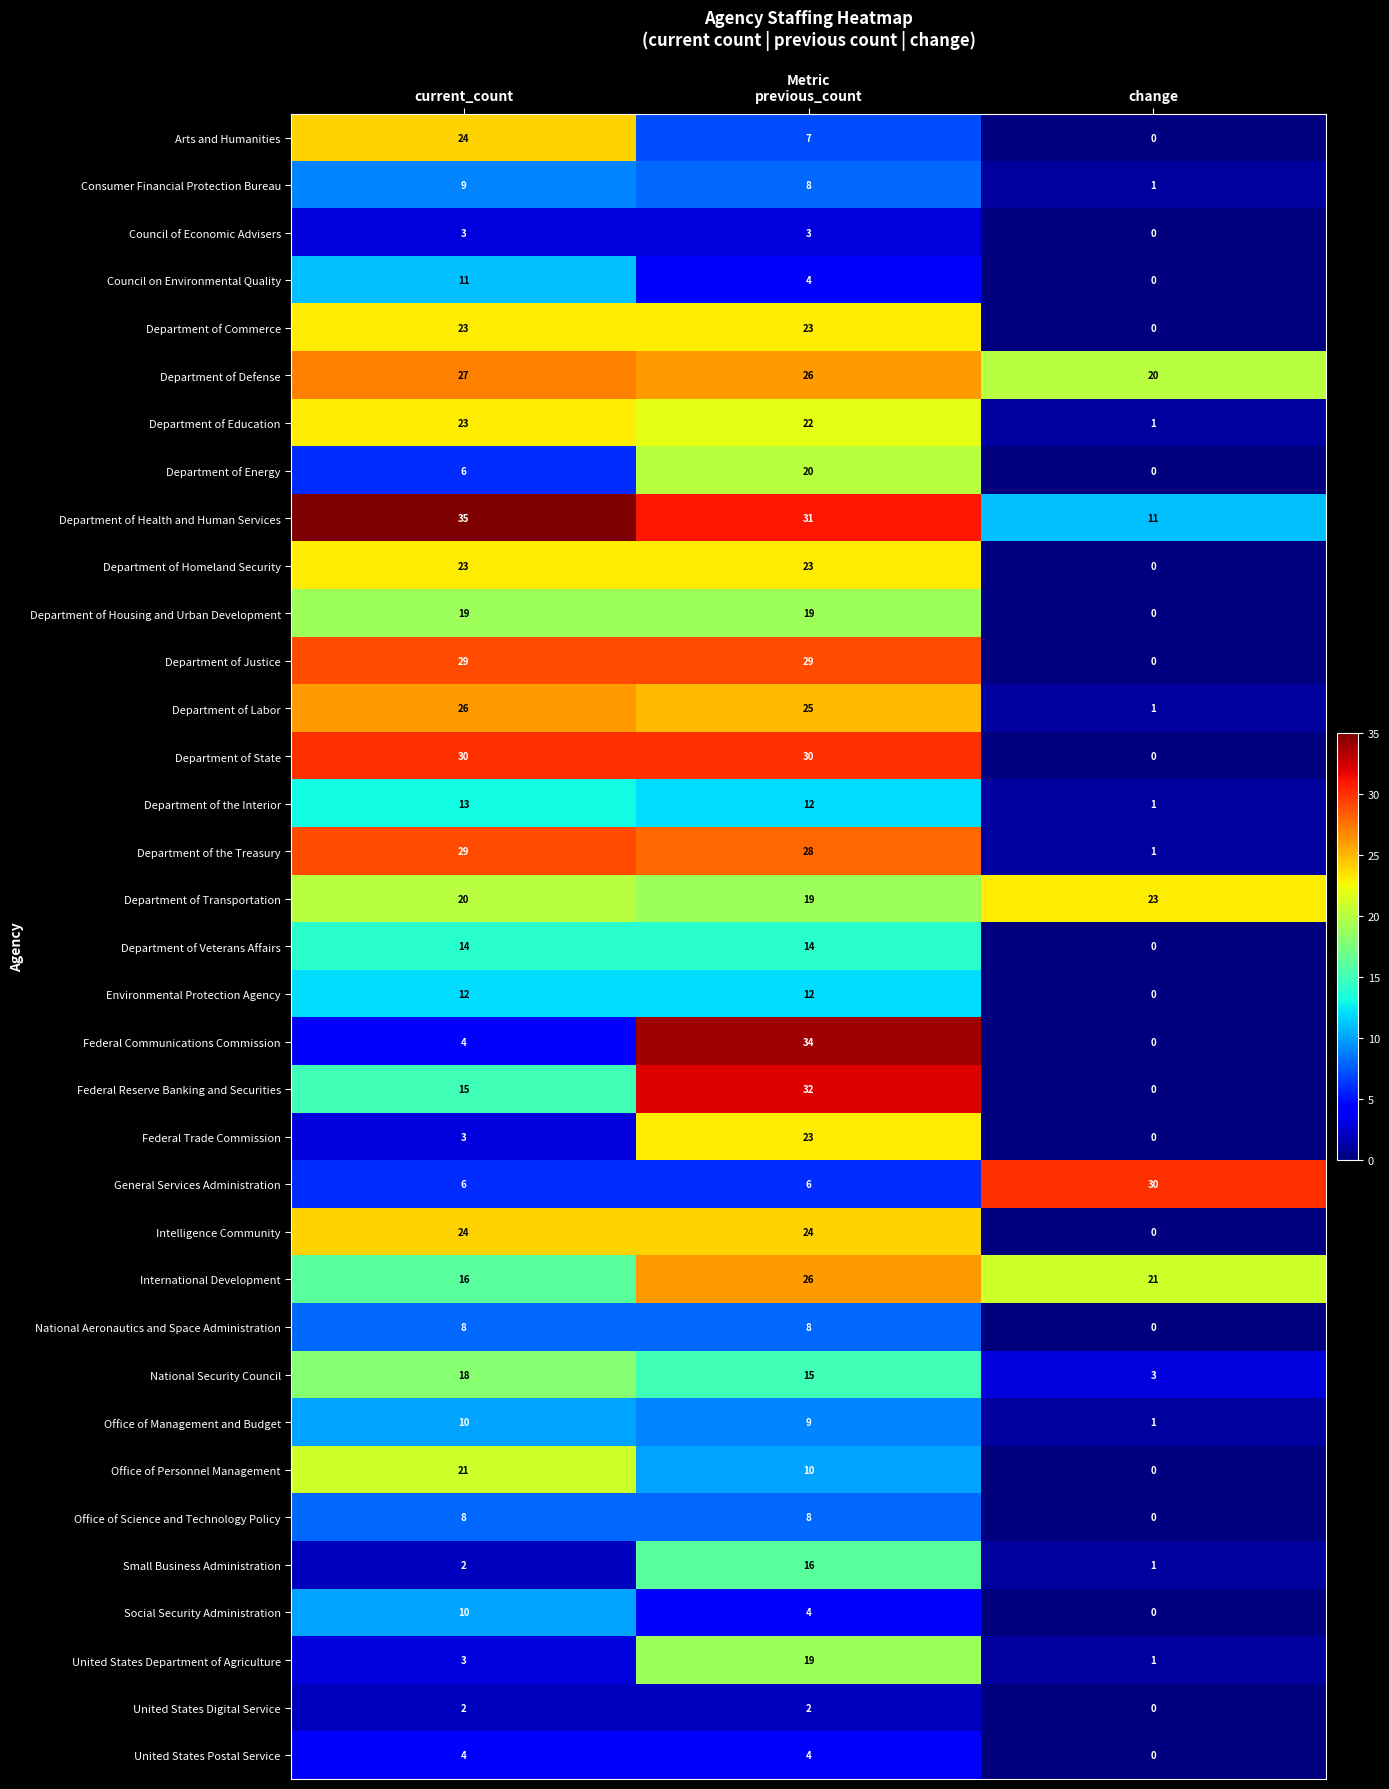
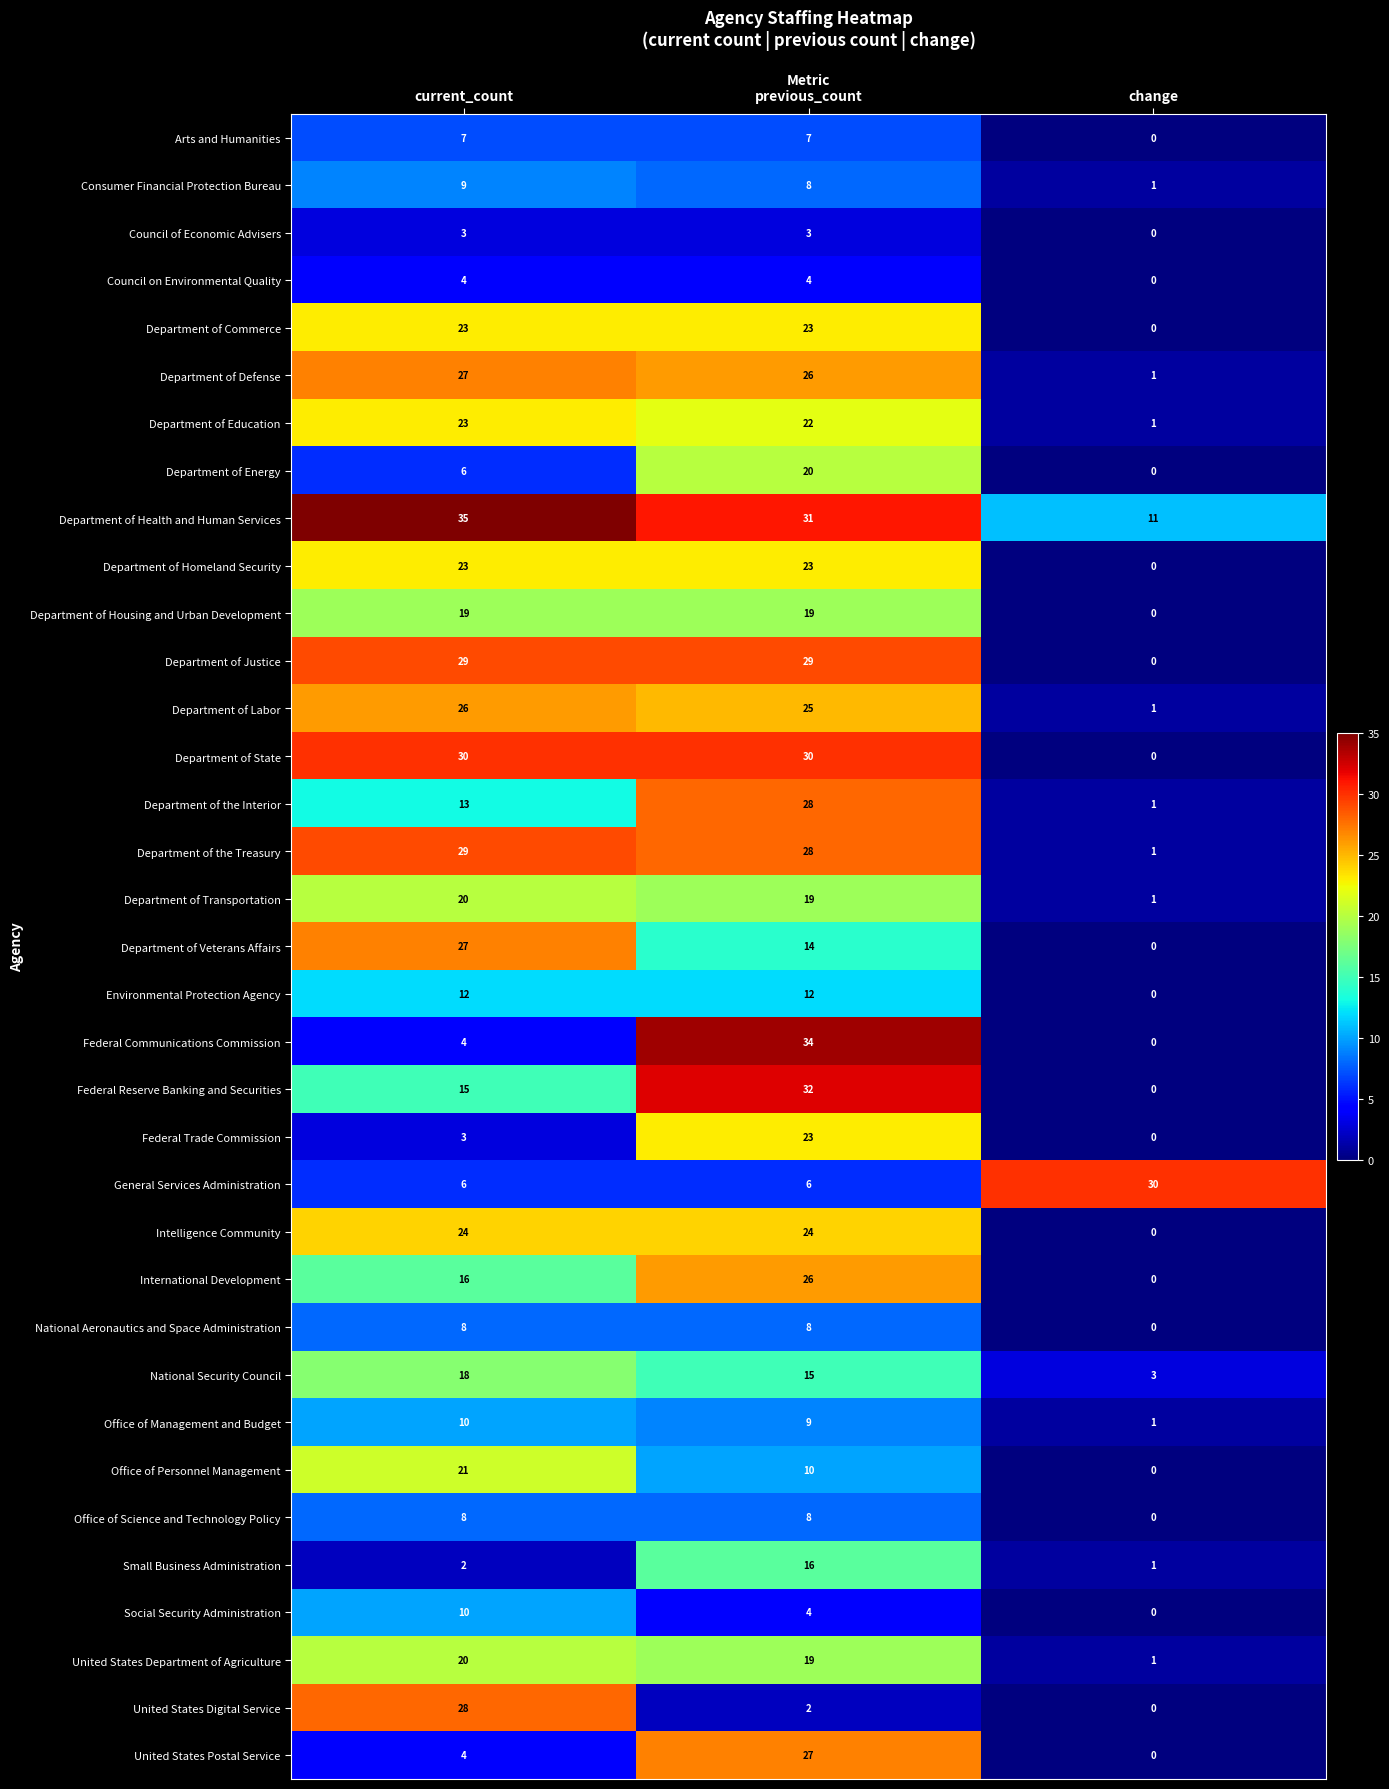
  {
    "Arts and Humanities": {
-     "current_count": 24,
+     "current_count": 7,
      "previous_count": 7,
      "change": 0
    },
    "Consumer Financial Protection Bureau": {
      "current_count": 9,
      "previous_count": 8,
      "change": 1
    },
    "Council of Economic Advisers": {
      "current_count": 3,
      "previous_count": 3,
      "change": 0
    },
    "Council on Environmental Quality": {
-     "current_count": 11,
+     "current_count": 4,
      "previous_count": 4,
      "change": 0
    },
    "Department of Commerce": {
      "current_count": 23,
      "previous_count": 23,
      "change": 0
    },
    "Department of Defense": {
      "current_count": 27,
      "previous_count": 26,
-     "change": 20
+     "change": 1
    },
    "Department of Education": {
      "current_count": 23,
      "previous_count": 22,
      "change": 1
    },
    "Department of Energy": {
      "current_count": 6,
      "previous_count": 20,
      "change": 0
    },
    "Department of Health and Human Services": {
      "current_count": 35,
      "previous_count": 31,
      "change": 11
    },
    "Department of Homeland Security": {
      "current_count": 23,
      "previous_count": 23,
      "change": 0
    },
    "Department of Housing and Urban Development": {
      "current_count": 19,
      "previous_count": 19,
      "change": 0
    },
    "Department of Justice": {
      "current_count": 29,
      "previous_count": 29,
      "change": 0
    },
    "Department of Labor": {
      "current_count": 26,
      "previous_count": 25,
      "change": 1
    },
    "Department of State": {
      "current_count": 30,
      "previous_count": 30,
      "change": 0
    },
    "Department of the Interior": {
      "current_count": 13,
-     "previous_count": 12,
+     "previous_count": 28,
      "change": 1
    },
    "Department of the Treasury": {
      "current_count": 29,
      "previous_count": 28,
      "change": 1
    },
    "Department of Transportation": {
      "current_count": 20,
      "previous_count": 19,
-     "change": 23
+     "change": 1
    },
    "Department of Veterans Affairs": {
-     "current_count": 14,
+     "current_count": 27,
      "previous_count": 14,
      "change": 0
    },
    "Environmental Protection Agency": {
      "current_count": 12,
      "previous_count": 12,
      "change": 0
    },
    "Federal Communications Commission": {
      "current_count": 4,
      "previous_count": 34,
      "change": 0
    },
    "Federal Reserve Banking and Securities": {
      "current_count": 15,
      "previous_count": 32,
      "change": 0
    },
    "Federal Trade Commission": {
      "current_count": 3,
      "previous_count": 23,
      "change": 0
    },
    "General Services Administration": {
      "current_count": 6,
      "previous_count": 6,
      "change": 30
    },
    "Intelligence Community": {
      "current_count": 24,
      "previous_count": 24,
      "change": 0
    },
    "International Development": {
      "current_count": 16,
      "previous_count": 26,
-     "change": 21
+     "change": 0
    },
    "National Aeronautics and Space Administration": {
      "current_count": 8,
      "previous_count": 8,
      "change": 0
    },
    "National Security Council": {
      "current_count": 18,
      "previous_count": 15,
      "change": 3
    },
    "Office of Management and Budget": {
      "current_count": 10,
      "previous_count": 9,
      "change": 1
    },
    "Office of Personnel Management": {
      "current_count": 21,
      "previous_count": 10,
      "change": 0
    },
    "Office of Science and Technology Policy": {
      "current_count": 8,
      "previous_count": 8,
      "change": 0
    },
    "Small Business Administration": {
      "current_count": 2,
      "previous_count": 16,
      "change": 1
    },
    "Social Security Administration": {
      "current_count": 10,
      "previous_count": 4,
      "change": 0
    },
    "United States Department of Agriculture": {
-     "current_count": 3,
+     "current_count": 20,
      "previous_count": 19,
      "change": 1
    },
    "United States Digital Service": {
-     "current_count": 2,
+     "current_count": 28,
      "previous_count": 2,
      "change": 0
    },
    "United States Postal Service": {
      "current_count": 4,
-     "previous_count": 4,
+     "previous_count": 27,
      "change": 0
    }
  }
